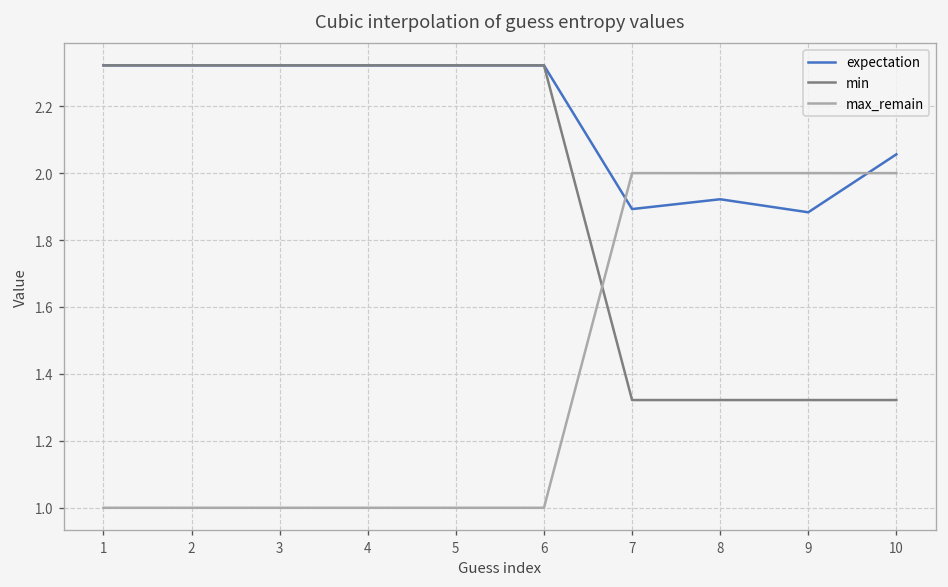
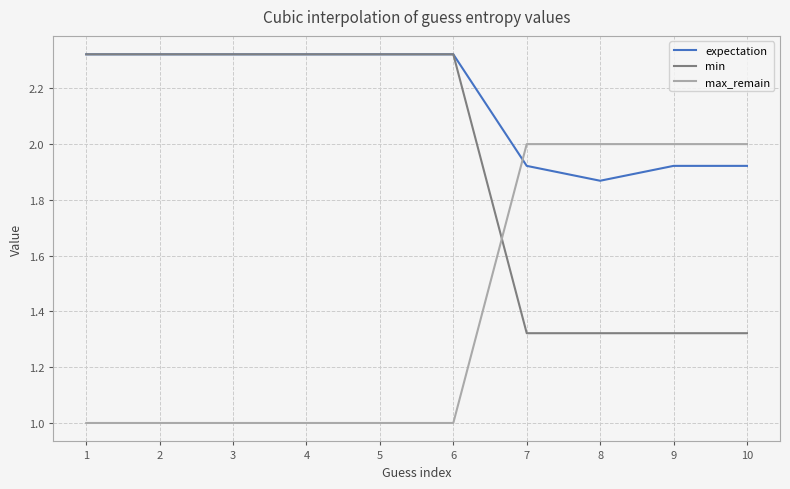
  {
    "expectation": {
-     "7": 1.89,
-     "8": 1.92,
-     "9": 1.88,
-     "10": 2.06
+     "7": 1.92,
+     "8": 1.87,
+     "9": 1.92,
+     "10": 1.92
    },
    "min": {
      "7": 1.32,
      "8": 1.32,
      "9": 1.32,
      "10": 1.32
    },
    "max_remain": {
      "1": 1.00,
      "2": 1.00,
      "3": 1.00,
      "4": 1.00,
      "5": 1.00,
      "6": 1.00,
      "7": 2.00,
      "8": 2.00,
      "9": 2.00,
      "10": 2.00
    }
  }
